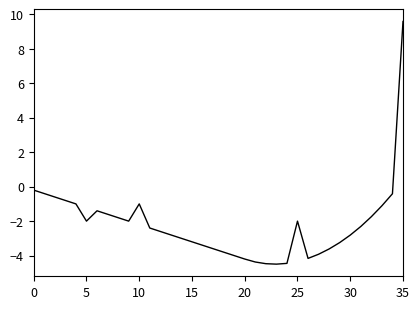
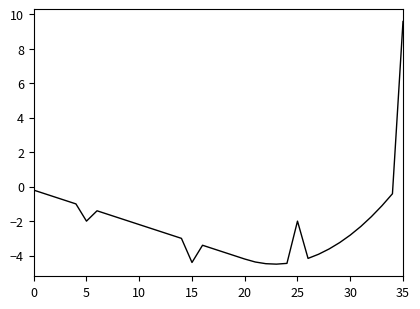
  {
    "0": -0.2,
    "5": -2.0,
-   "10": -1.0,
-   "15": -3.2,
+   "10": -2.2,
+   "15": -4.4,
    "20": -4.2,
    "25": -2.0,
    "30": -2.8,
    "35": 9.6
  }
